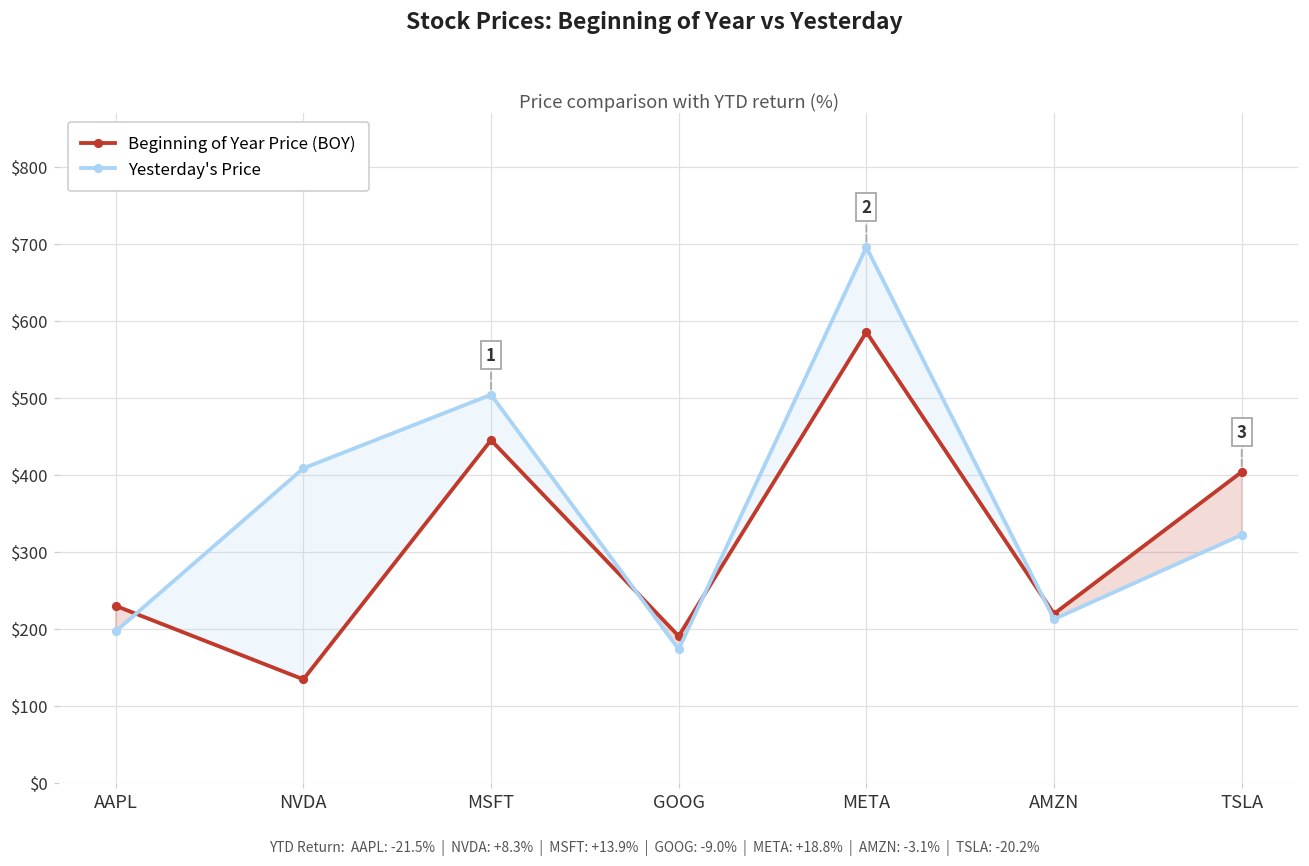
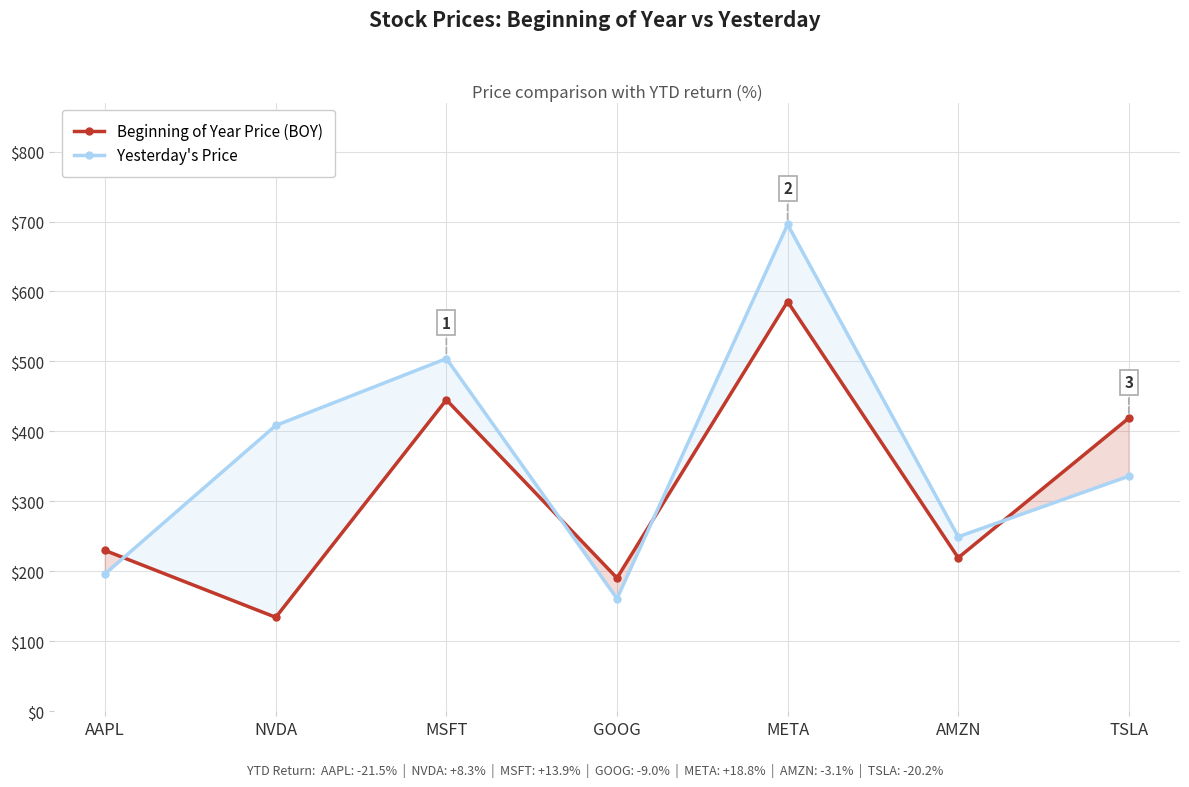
  {
    "Beginning of Year Price (BOY)": {
      "AAPL": "$230",
      "NVDA": "$130",
      "MSFT": "$450",
      "GOOG": "$190",
      "META": "$590",
      "AMZN": "$220",
-     "TSLA": "$400"
+     "TSLA": "$420"
    },
    "Yesterday's Price": {
      "AAPL": "$200",
      "NVDA": "$410",
-     "GOOG": "$170",
-     "AMZN": "$210",
-     "TSLA": "$320"
+     "GOOG": "$160",
+     "AMZN": "$250",
+     "TSLA": "$340"
    }
  }
